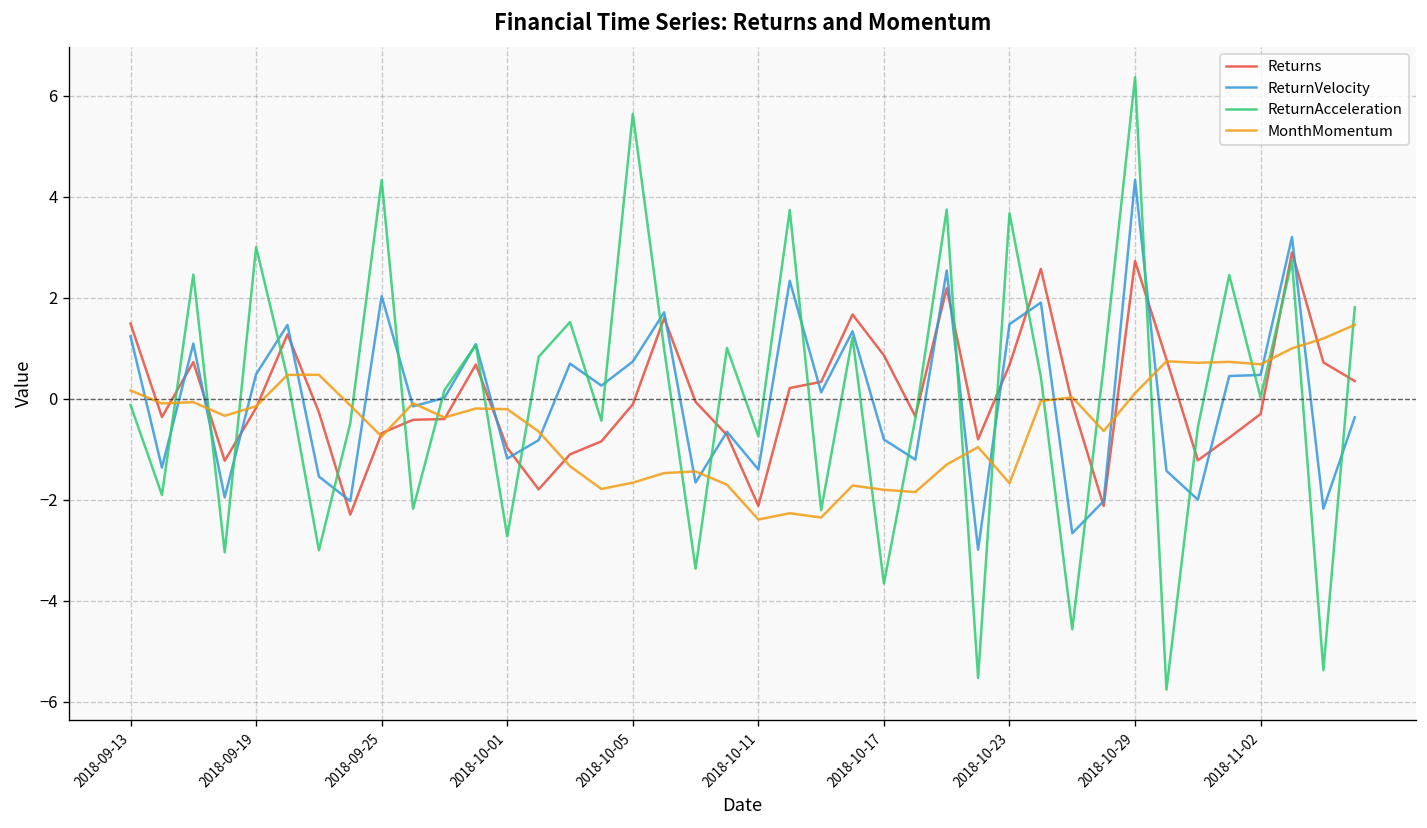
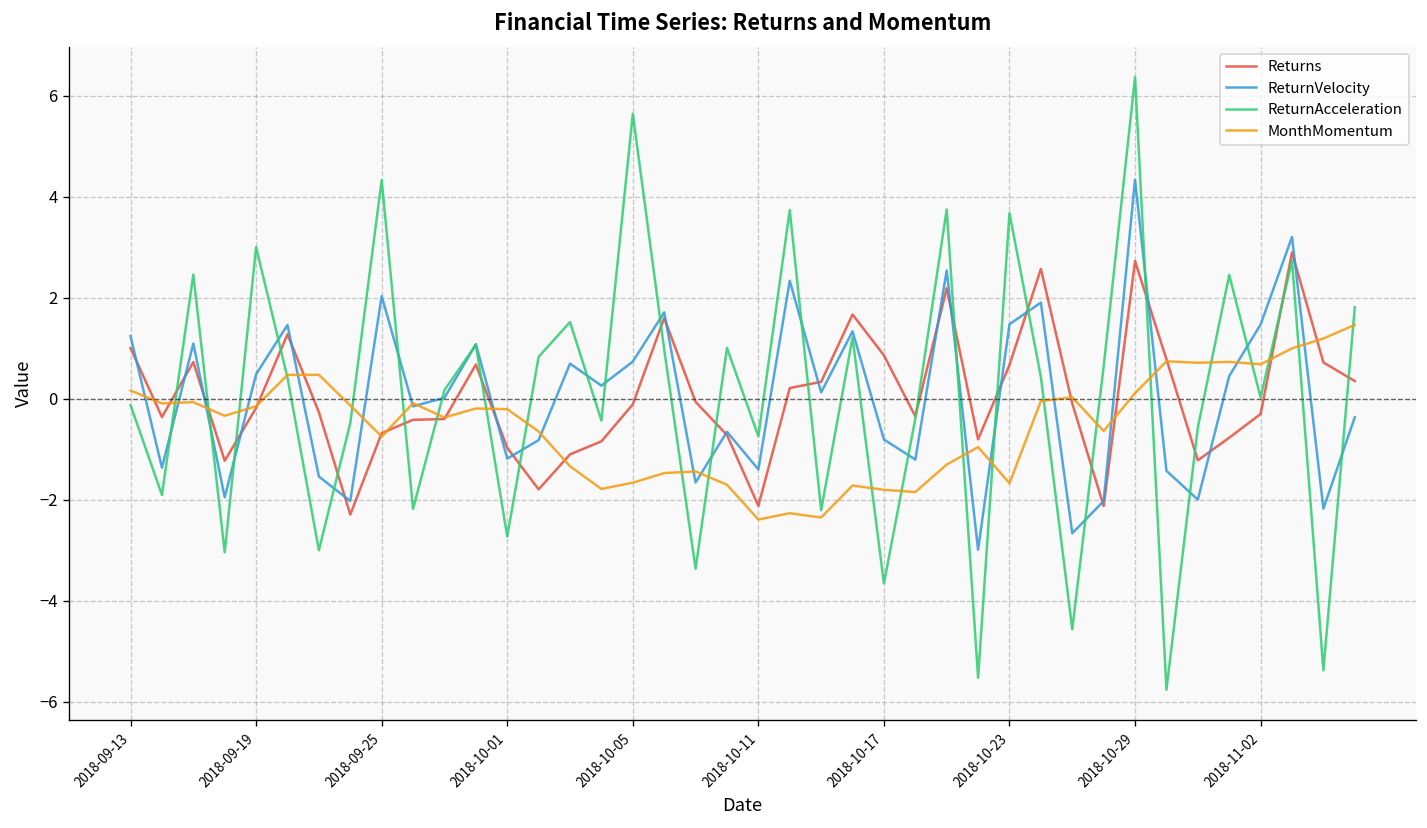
  {
    "Returns": {
-     "2018-09-13": 1.5,
+     "2018-09-13": 1.0,
      "2018-09-25": -0.7,
      "2018-10-01": -1.0,
      "2018-10-05": -0.1,
      "2018-10-11": -2.1,
      "2018-10-17": 0.9,
      "2018-10-23": 0.7,
      "2018-10-29": 2.7,
      "2018-11-02": -0.3
    },
    "ReturnVelocity": {
      "2018-09-13": 1.2,
      "2018-09-19": 0.5,
      "2018-09-25": 2.0,
      "2018-10-01": -1.2,
      "2018-10-05": 0.7,
      "2018-10-11": -1.4,
      "2018-10-17": -0.8,
      "2018-10-23": 1.5,
      "2018-10-29": 4.3,
-     "2018-11-02": 0.5
+     "2018-11-02": 1.5
    },
    "ReturnAcceleration": {
      "2018-09-13": -0.1,
      "2018-09-19": 3.0,
      "2018-09-25": 4.3,
      "2018-10-01": -2.7,
      "2018-10-05": 5.6,
      "2018-10-11": -0.7,
      "2018-10-17": -3.7,
      "2018-10-23": 3.7,
      "2018-10-29": 6.4,
      "2018-11-02": 0.0
    },
    "MonthMomentum": {
      "2018-09-13": 0.2,
      "2018-09-25": -0.8,
      "2018-10-01": -0.2,
      "2018-10-05": -1.7,
      "2018-10-11": -2.4,
      "2018-10-17": -1.8,
      "2018-10-23": -1.7,
      "2018-10-29": 0.1,
      "2018-11-02": 0.7
    }
  }
